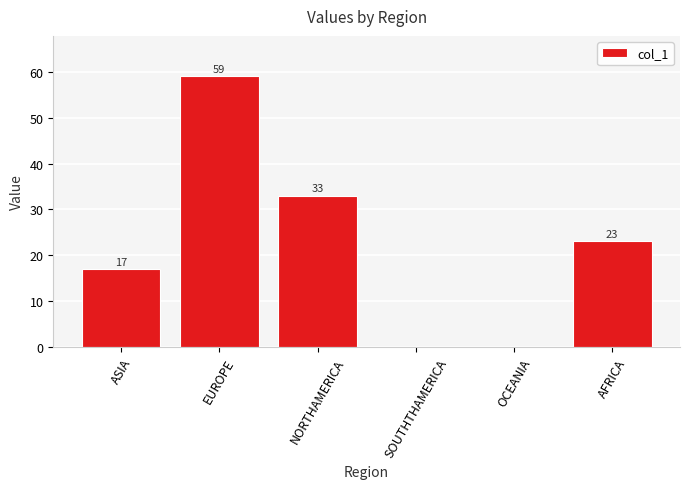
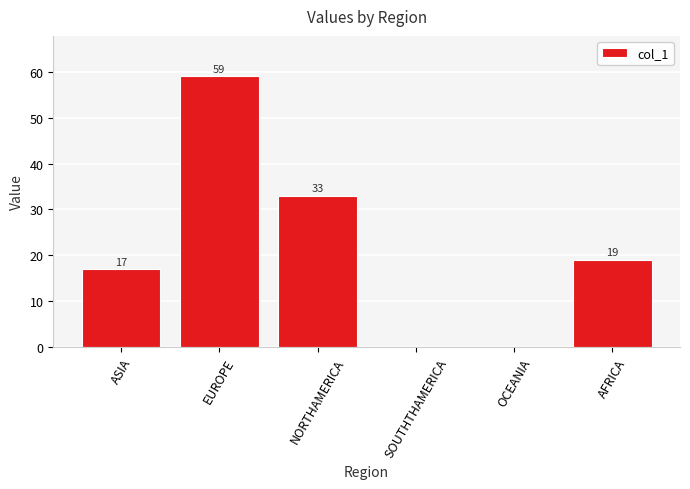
  {
    "ASIA": 17,
    "EUROPE": 59,
    "NORTHAMERICA": 33,
-   "AFRICA": 23
+   "AFRICA": 19
  }
